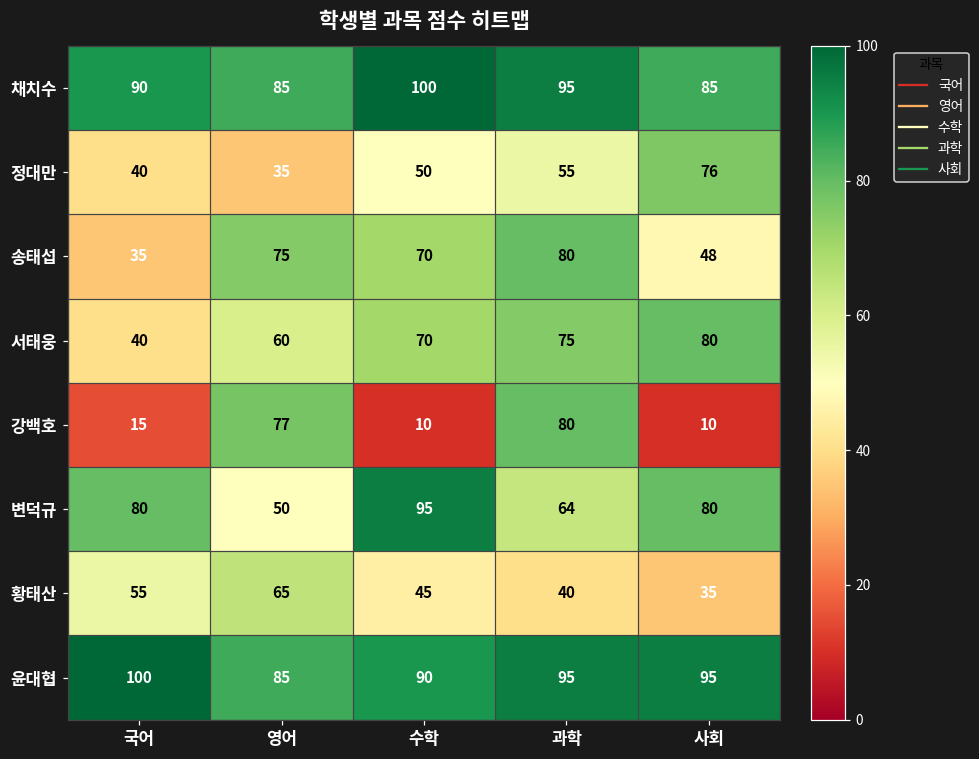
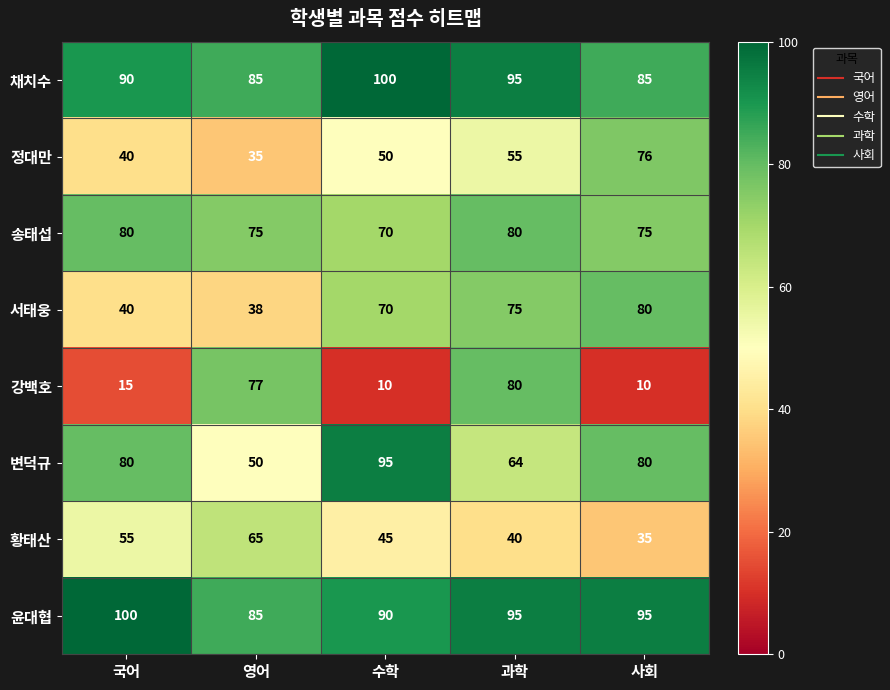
  {
    "채치수": {
      "국어": 90,
      "영어": 85,
      "수학": 100,
      "과학": 95,
      "사회": 85
    },
    "정대만": {
      "국어": 40,
      "영어": 35,
      "수학": 50,
      "과학": 55,
      "사회": 76
    },
    "송태섭": {
-     "국어": 35,
+     "국어": 80,
      "영어": 75,
      "수학": 70,
      "과학": 80,
-     "사회": 48
+     "사회": 75
    },
    "서태웅": {
      "국어": 40,
-     "영어": 60,
+     "영어": 38,
      "수학": 70,
      "과학": 75,
      "사회": 80
    },
    "강백호": {
      "국어": 15,
      "영어": 77,
      "수학": 10,
      "과학": 80,
      "사회": 10
    },
    "변덕규": {
      "국어": 80,
      "영어": 50,
      "수학": 95,
      "과학": 64,
      "사회": 80
    },
    "황태산": {
      "국어": 55,
      "영어": 65,
      "수학": 45,
      "과학": 40,
      "사회": 35
    },
    "윤대협": {
      "국어": 100,
      "영어": 85,
      "수학": 90,
      "과학": 95,
      "사회": 95
    }
  }
